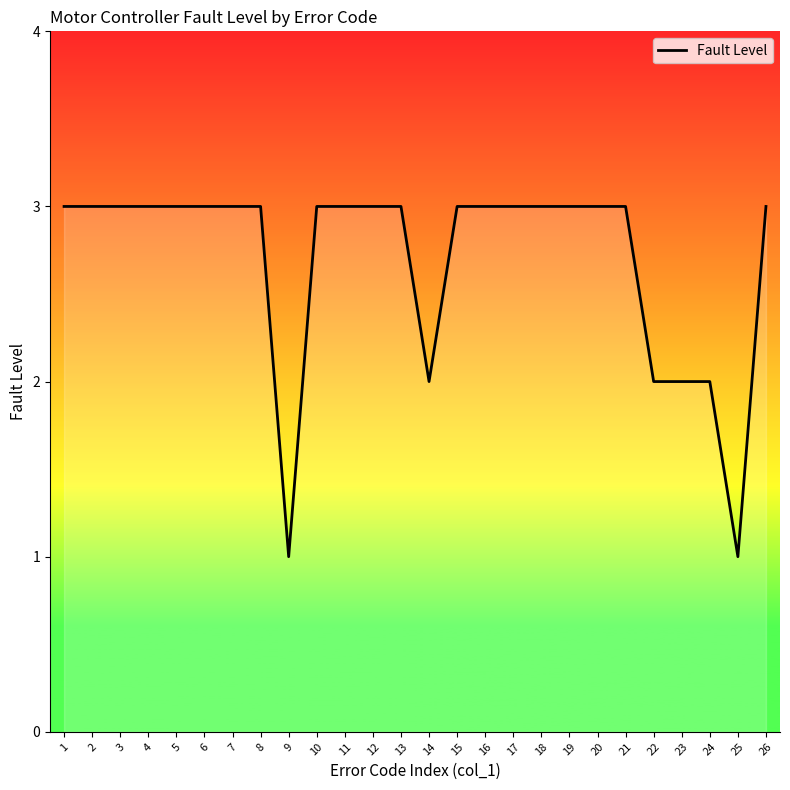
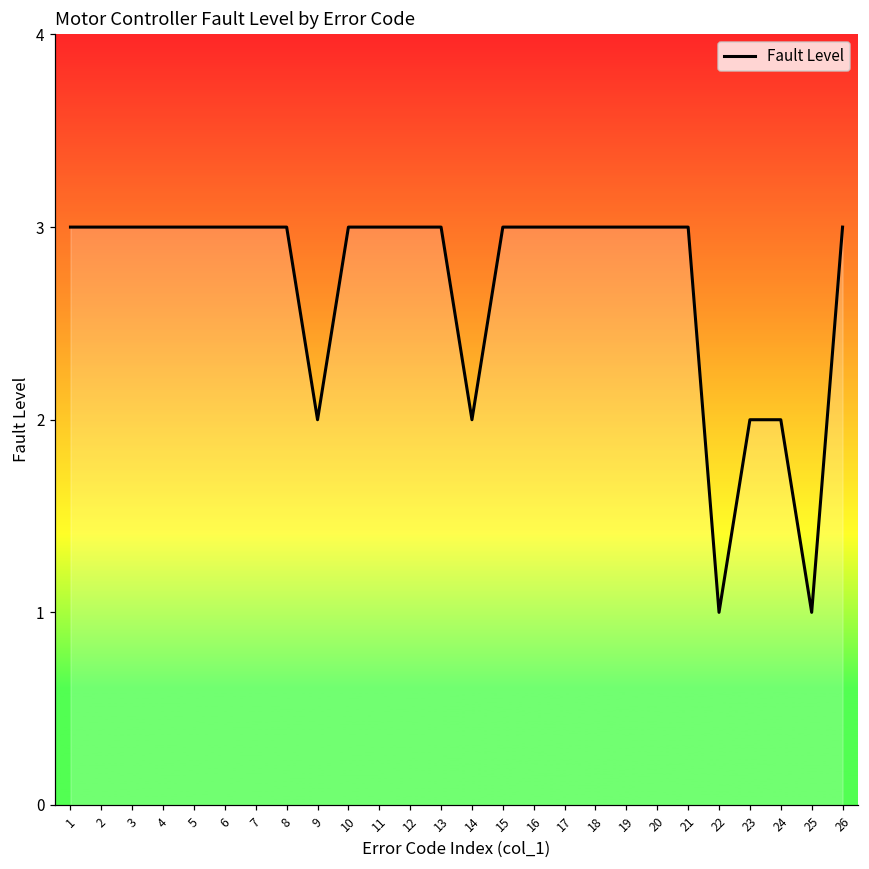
  {
    "1": 3,
    "2": 3,
    "3": 3,
    "4": 3,
    "5": 3,
    "6": 3,
    "7": 3,
    "8": 3,
-   "9": 1,
+   "9": 2,
    "10": 3,
    "11": 3,
    "12": 3,
    "13": 3,
    "14": 2,
    "15": 3,
    "16": 3,
    "17": 3,
    "18": 3,
    "19": 3,
    "20": 3,
    "21": 3,
-   "22": 2,
+   "22": 1,
    "23": 2,
    "24": 2,
    "25": 1,
    "26": 3
  }
